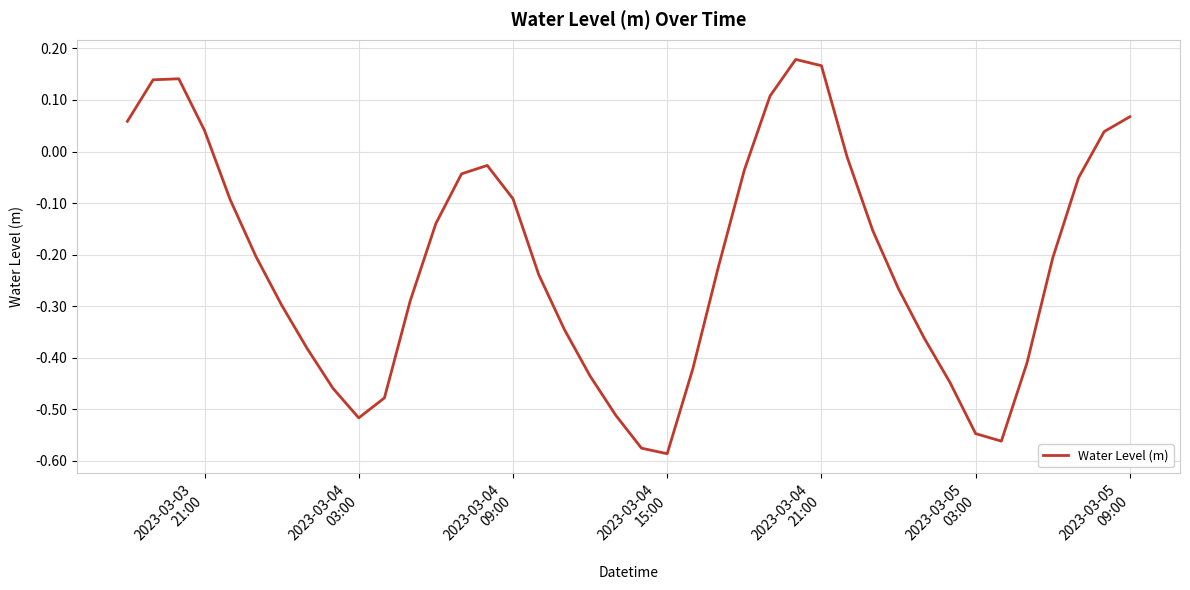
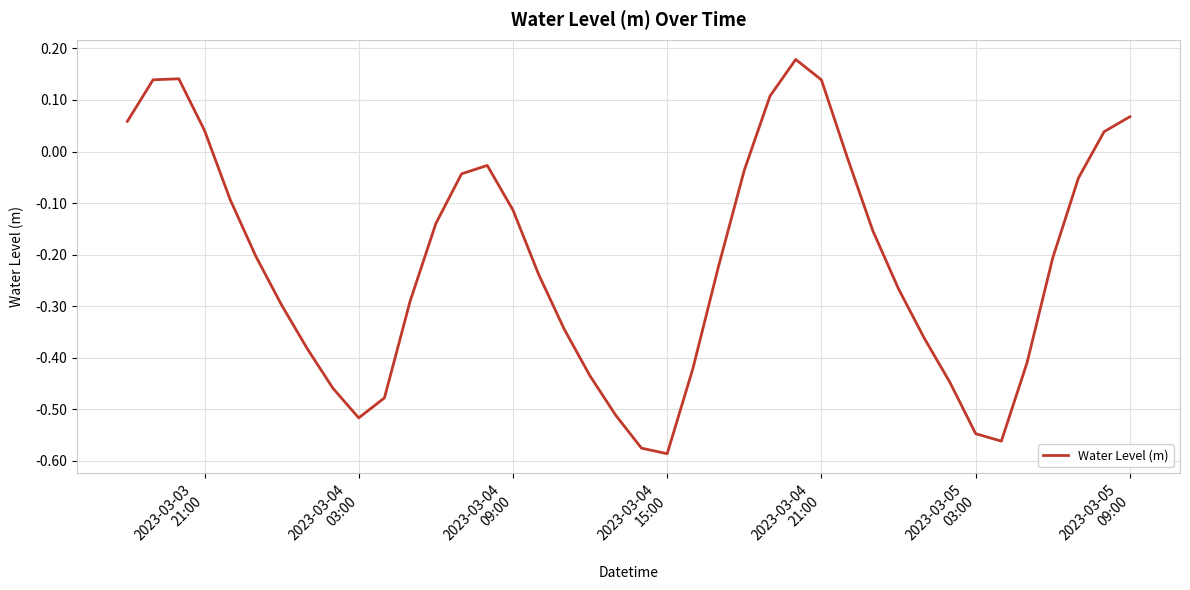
  {
    "2023-03-03 21:00": 0.04,
    "2023-03-04 03:00": -0.52,
-   "2023-03-04 09:00": -0.09,
+   "2023-03-04 09:00": -0.11,
    "2023-03-04 15:00": -0.59,
-   "2023-03-04 21:00": 0.17,
+   "2023-03-04 21:00": 0.14,
    "2023-03-05 03:00": -0.55,
    "2023-03-05 09:00": 0.07
  }
